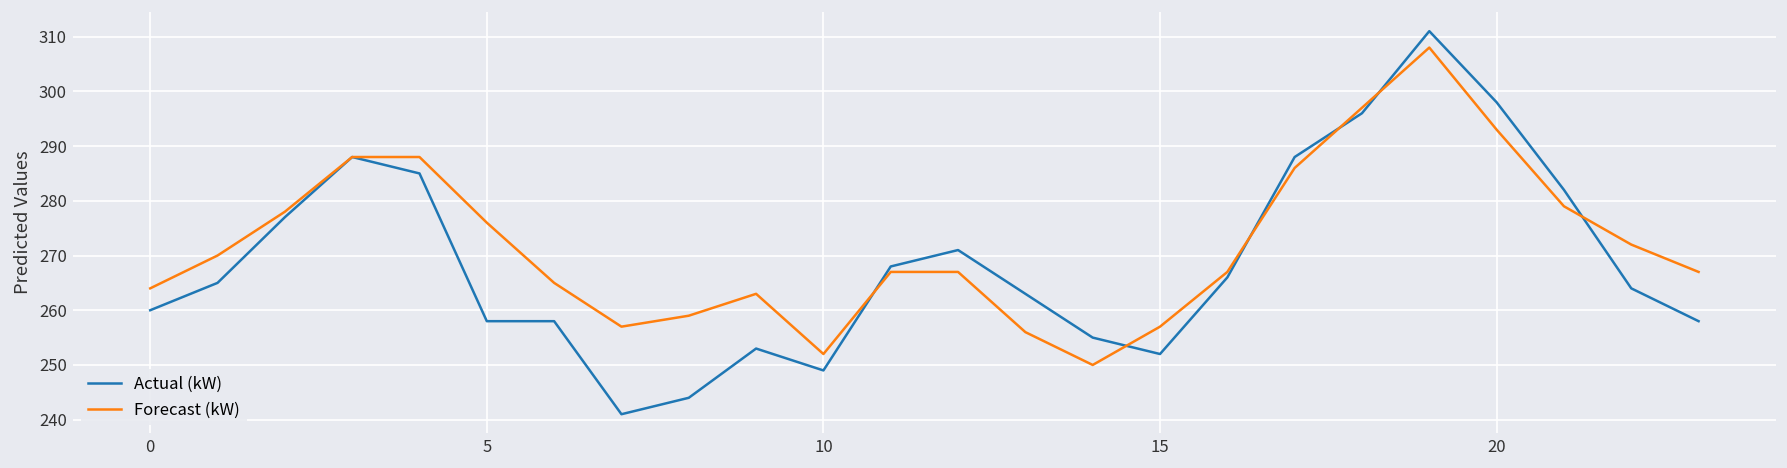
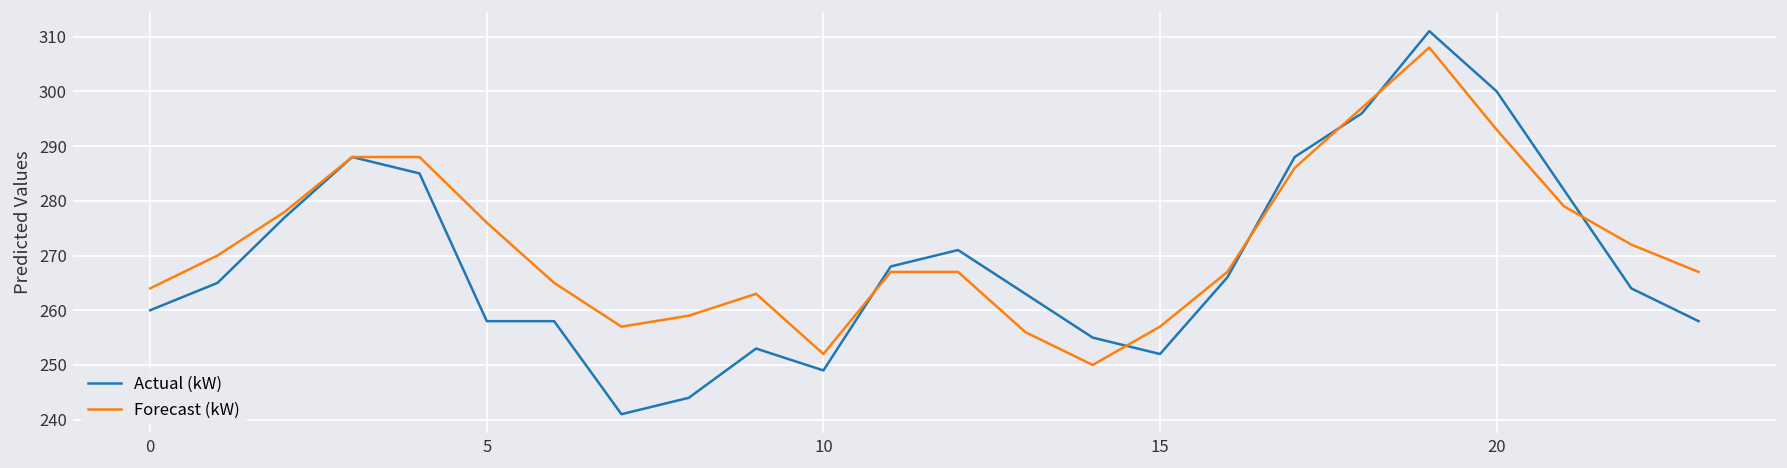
  {
    "Actual (kW)": {
      "0": 260,
      "5": 258,
      "10": 249,
      "15": 252,
-     "20": 298
+     "20": 300
    },
    "Forecast (kW)": {
      "0": 264,
      "5": 276,
      "10": 252,
      "15": 257,
      "20": 293
    }
  }
